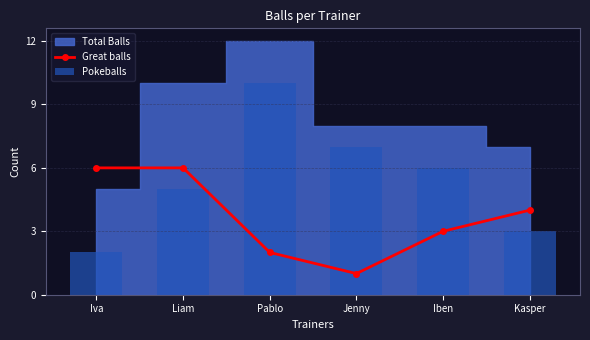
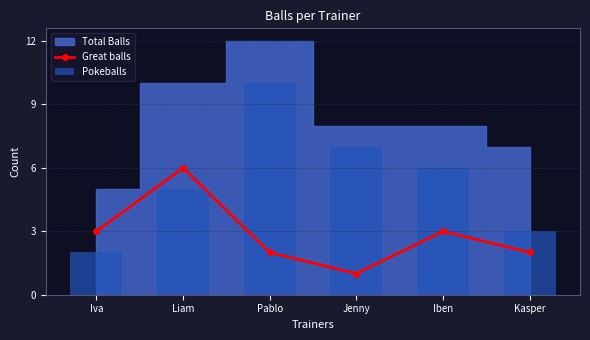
  {
    "Great balls": {
-     "Iva": 6,
+     "Iva": 3,
      "Liam": 6,
      "Pablo": 2,
      "Jenny": 1,
      "Iben": 3,
-     "Kasper": 4
+     "Kasper": 2
    }
  }
